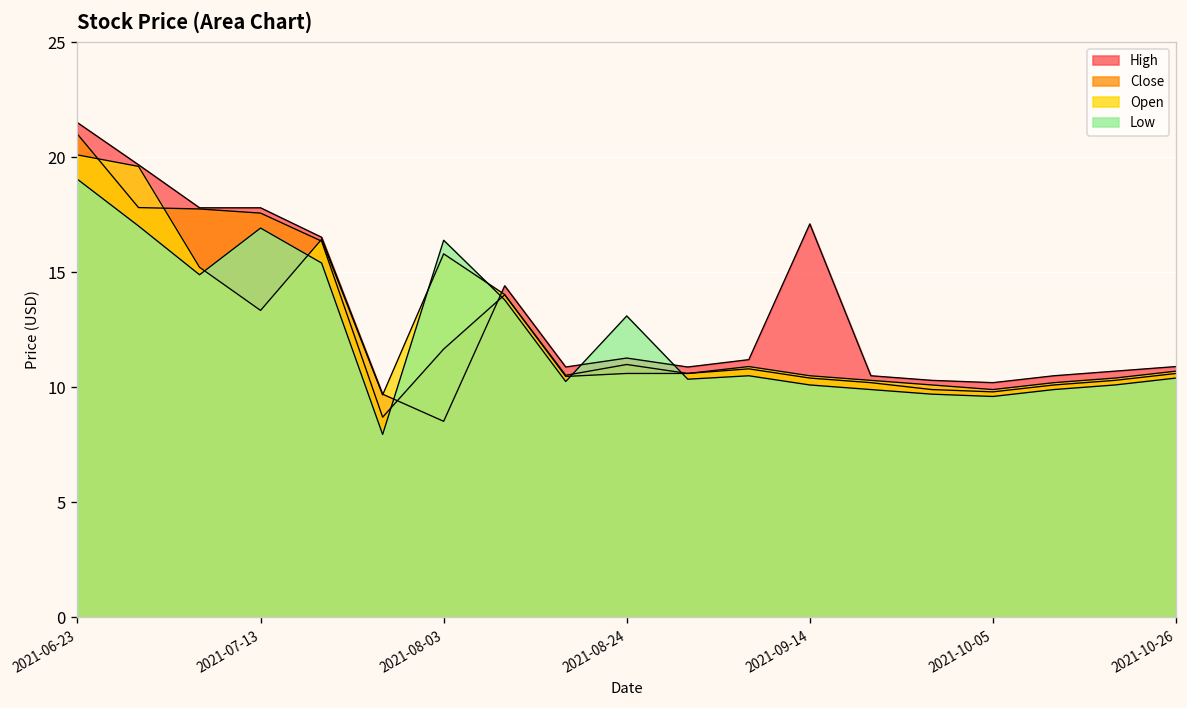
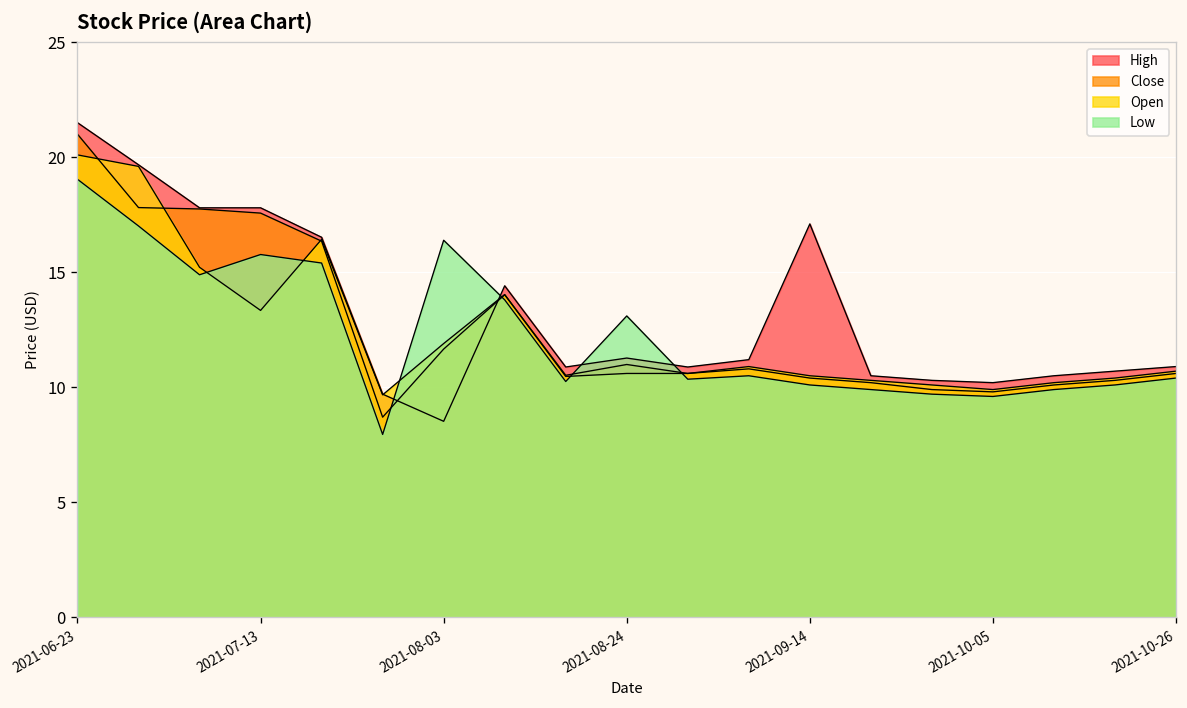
  {
    "High": {
      "2021-06-23": 21.5,
      "2021-07-13": 17.8,
      "2021-08-03": 8.5,
      "2021-08-24": 11.3,
      "2021-09-14": 17.1,
      "2021-10-05": 10.2,
      "2021-10-26": 10.9
    },
    "Close": {
      "2021-06-23": 21.0,
      "2021-07-13": 17.6,
      "2021-08-03": 11.7,
      "2021-08-24": 11.0
    },
    "Open": {
      "2021-06-23": 20.1,
      "2021-07-13": 13.3,
-     "2021-08-03": 15.8,
+     "2021-08-03": 11.9,
      "2021-08-24": 10.6
    },
    "Low": {
      "2021-06-23": 19.0,
-     "2021-07-13": 16.9,
+     "2021-07-13": 15.8,
      "2021-08-03": 16.4,
      "2021-08-24": 13.1,
      "2021-09-14": 10.1,
      "2021-10-05": 9.6,
      "2021-10-26": 10.4
    }
  }
